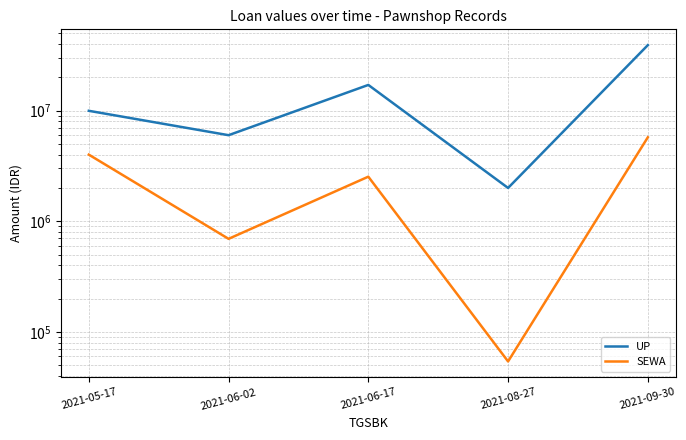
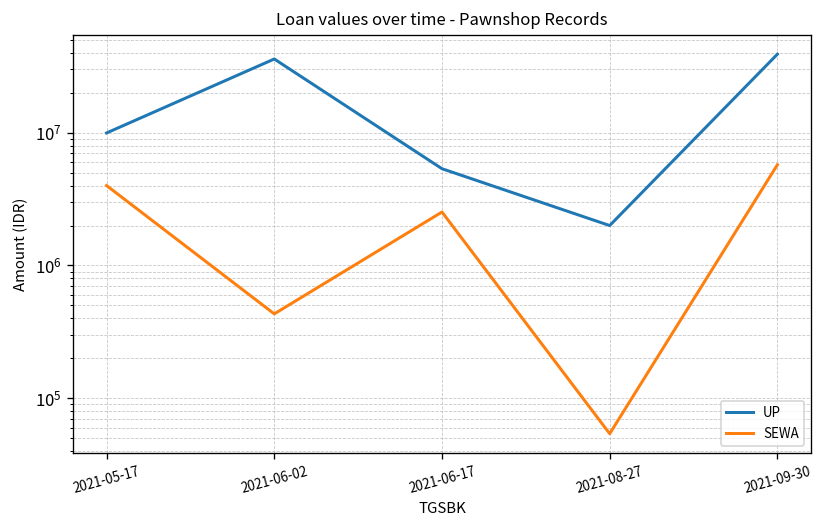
  {
    "UP": {
      "2021-05-17": 10000000,
-     "2021-06-02": 6000000,
-     "2021-06-17": 17000000,
+     "2021-06-02": 36000000,
+     "2021-06-17": 5000000,
      "2021-08-27": 2000000,
      "2021-09-30": 39000000
    },
    "SEWA": {
      "2021-05-17": 4000000,
-     "2021-06-02": 700000,
+     "2021-06-02": 430000,
      "2021-06-17": 2500000,
      "2021-08-27": 50000,
      "2021-09-30": 6000000
    }
  }
